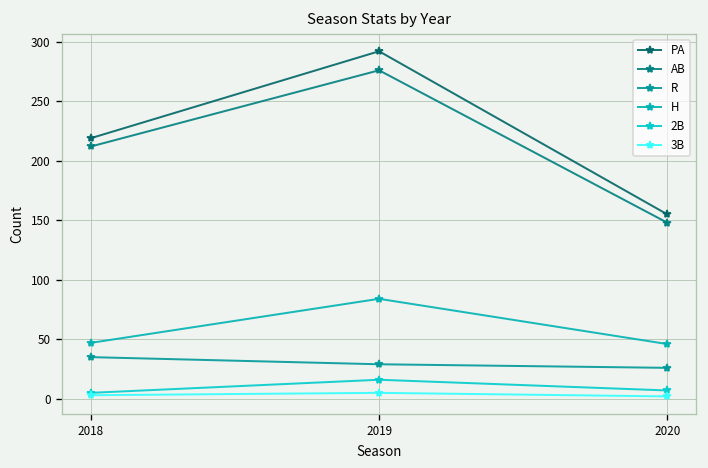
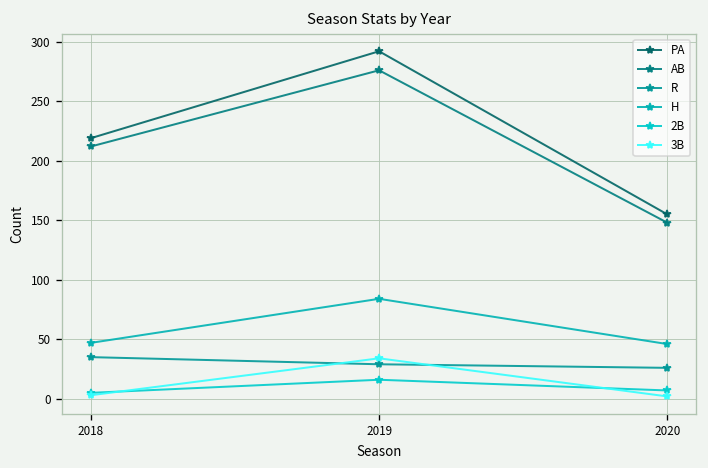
  {
    "3B": {
-     "2019": 10,
+     "2019": 30,
      "2020": 0
    }
  }
